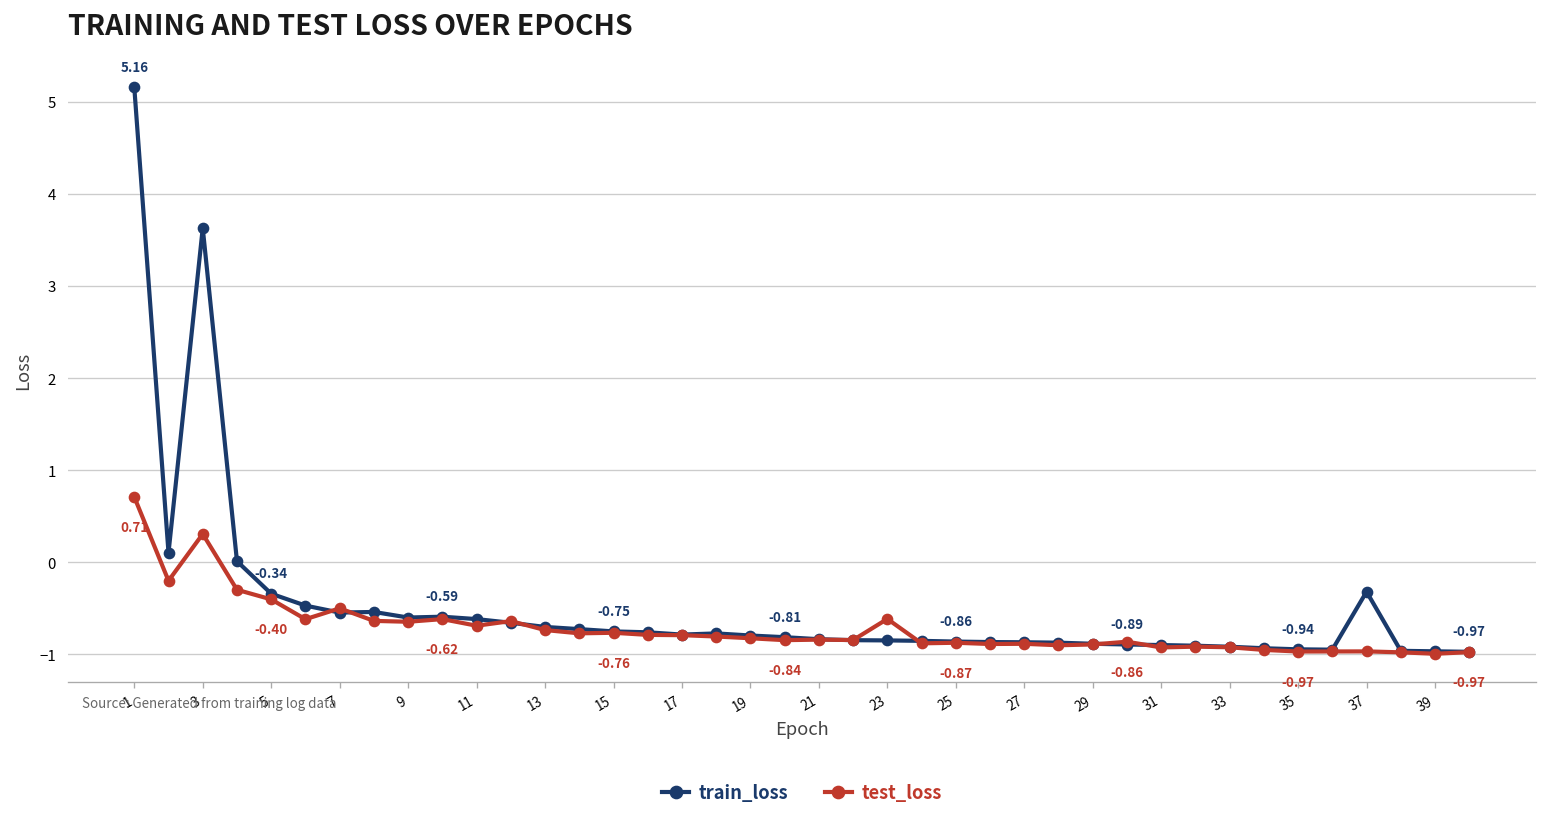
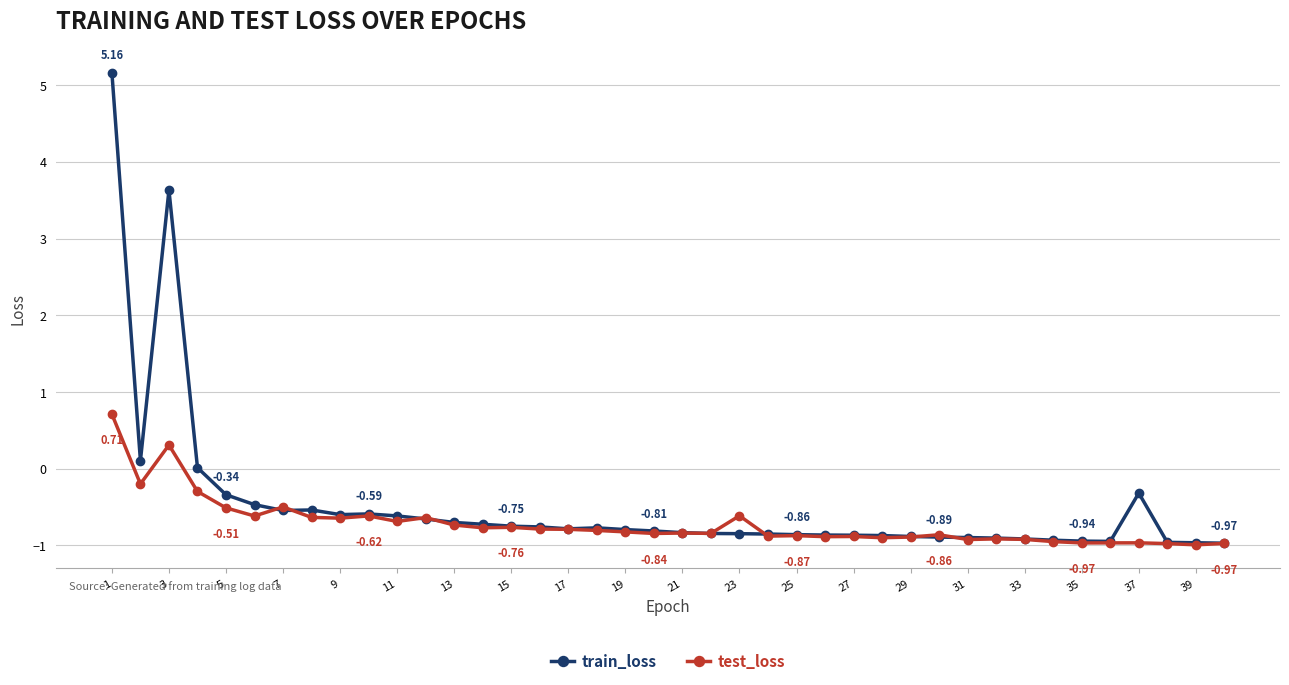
  {
    "train_loss": {
      "1": 5.16,
      "5": -0.34
    },
    "test_loss": {
      "1": 0.71,
-     "5": -0.40
+     "5": -0.51
    }
  }
